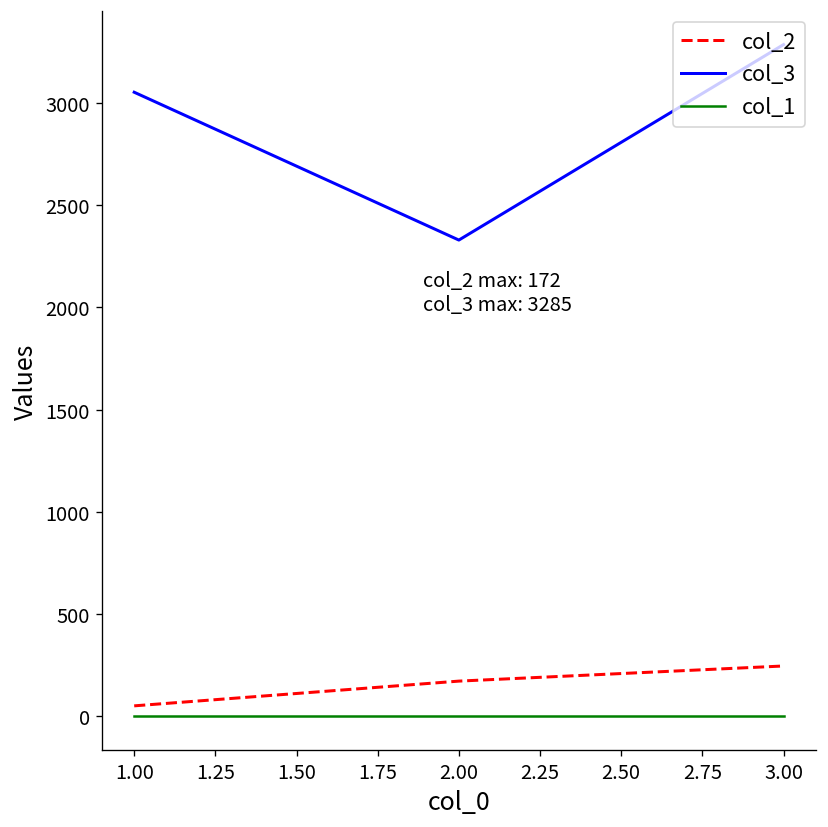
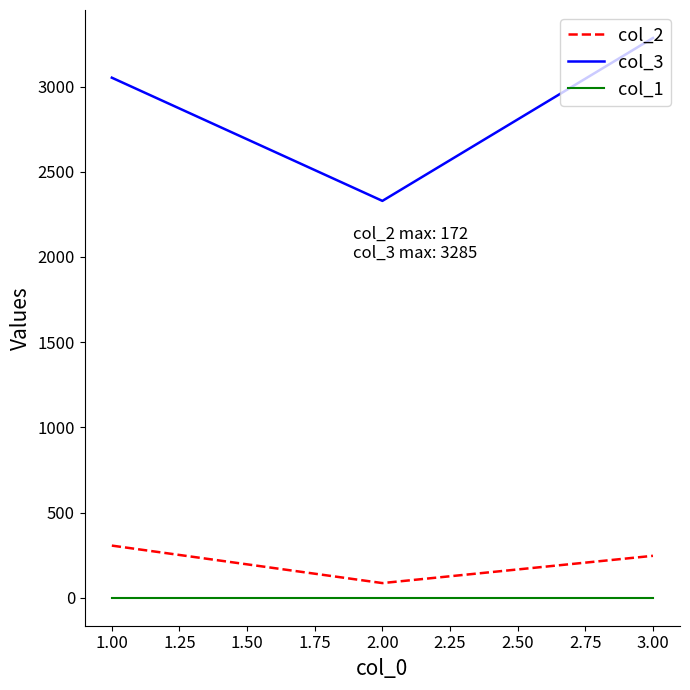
  {
    "col_2": {
-     "1.00": 50,
-     "2.00": 170,
+     "1.00": 310,
+     "2.00": 90,
      "3.00": 250
    },
    "col_3": {
      "1.00": 3050
    },
    "col_1": {
      "1.00": 0,
      "2.00": 0,
      "3.00": 0
    }
  }
